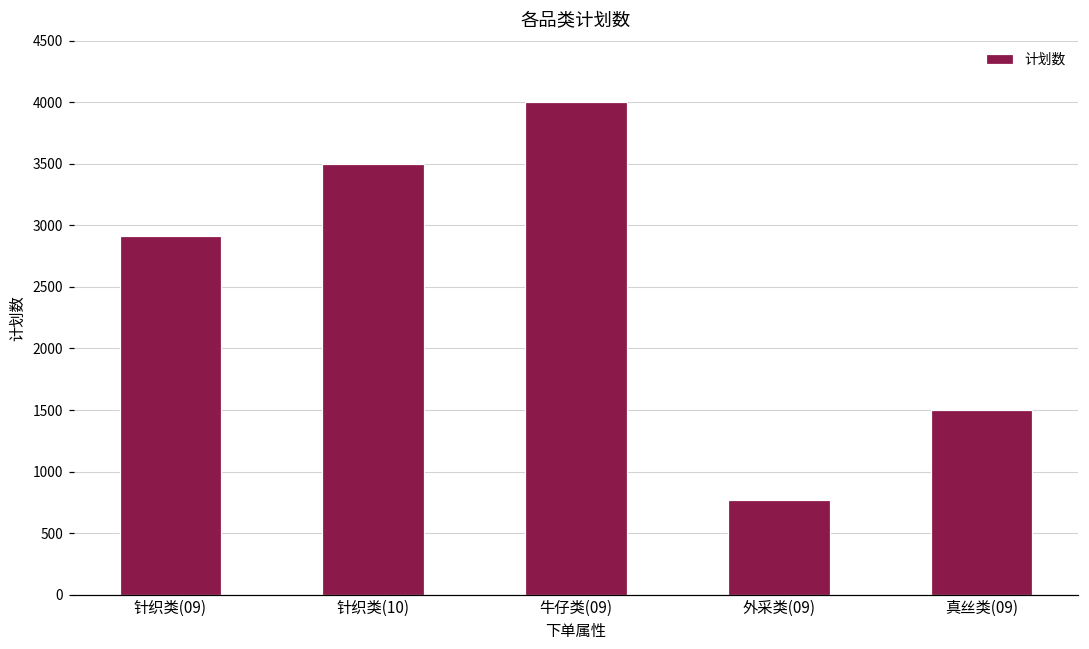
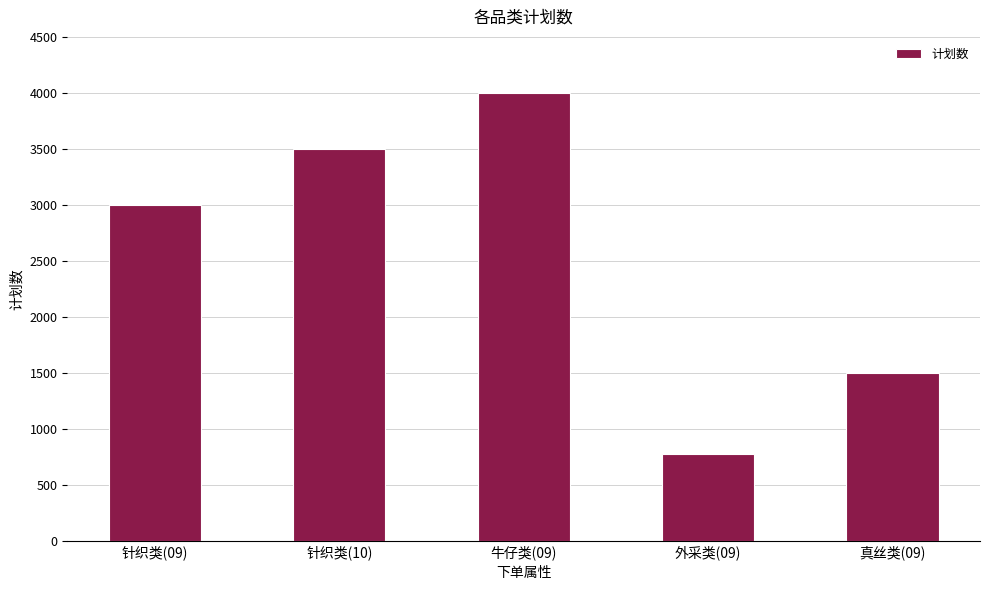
  {
-   "针织类(09)": 2910,
+   "针织类(09)": 3000,
    "针织类(10)": 3500,
    "牛仔类(09)": 4000,
    "外采类(09)": 770,
    "真丝类(09)": 1500
  }
